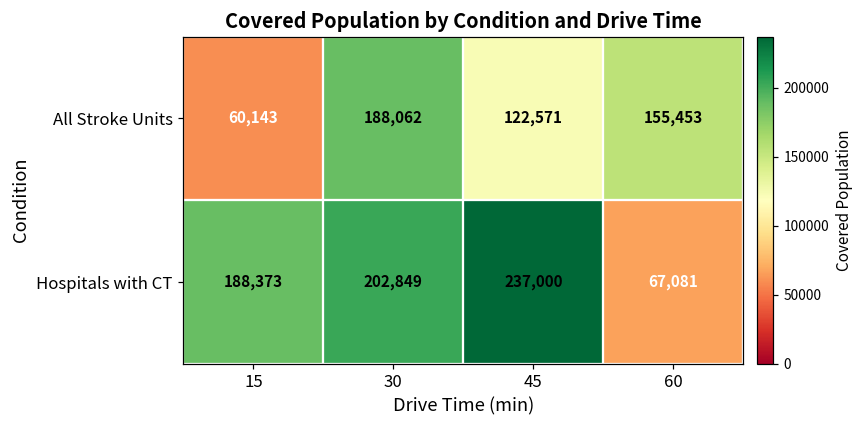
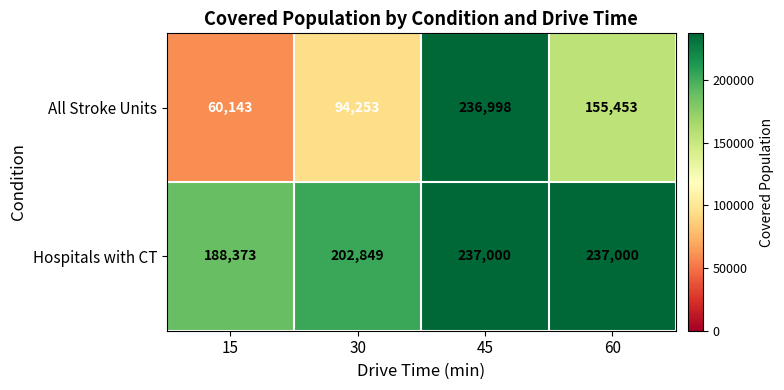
  {
    "All Stroke Units": {
      "15": "60,143",
-     "30": "188,062",
-     "45": "122,571",
+     "30": "94,253",
+     "45": "236,998",
      "60": "155,453"
    },
    "Hospitals with CT": {
      "15": "188,373",
      "30": "202,849",
      "45": "237,000",
-     "60": "67,081"
+     "60": "237,000"
    }
  }
